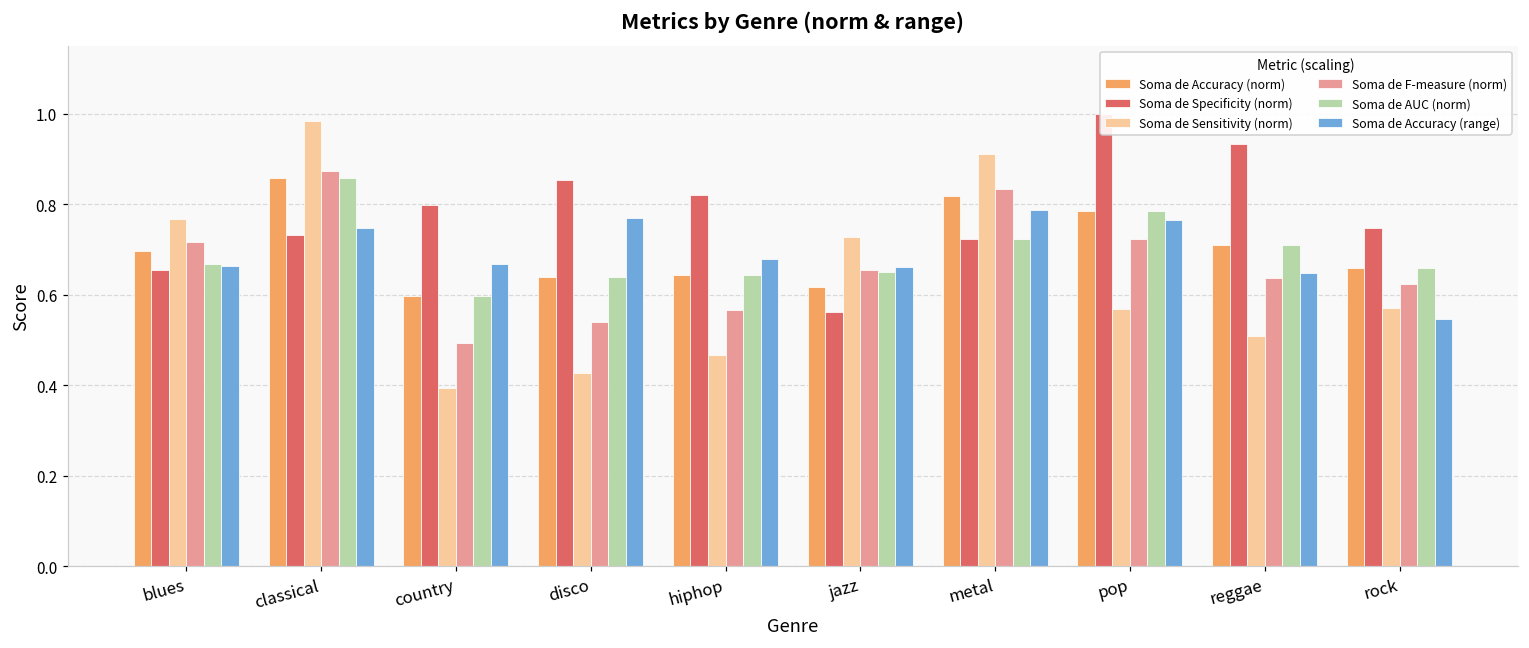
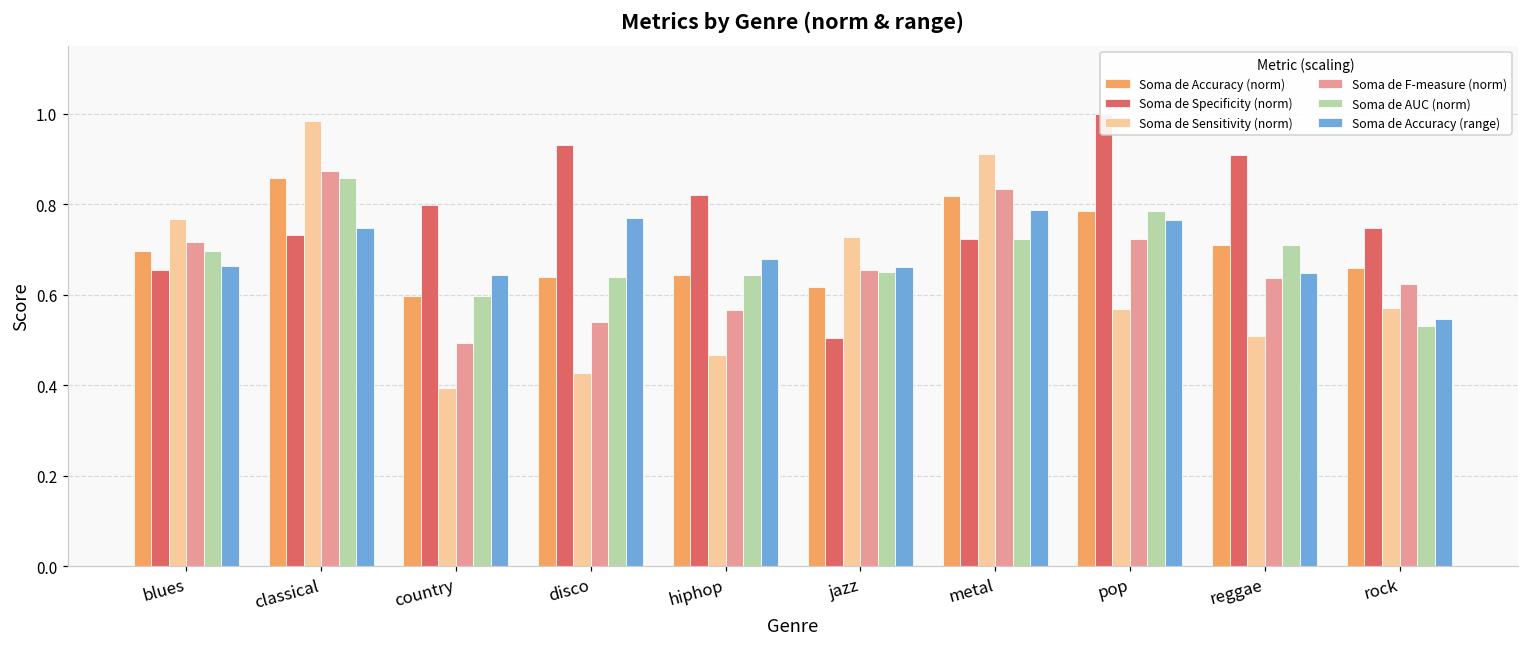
  {
    "Soma de Specificity (norm)": {
      "blues": 0.66,
      "classical": 0.73,
      "country": 0.80,
-     "disco": 0.85,
+     "disco": 0.93,
      "hiphop": 0.82,
-     "jazz": 0.56,
+     "jazz": 0.51,
      "metal": 0.72,
-     "reggae": 0.93,
+     "reggae": 0.91,
      "rock": 0.75
    },
    "Soma de AUC (norm)": {
-     "blues": 0.67,
+     "blues": 0.70,
      "classical": 0.86,
      "country": 0.60,
      "disco": 0.64,
      "hiphop": 0.64,
      "jazz": 0.65,
      "metal": 0.72,
      "pop": 0.78,
      "reggae": 0.71,
-     "rock": 0.66
+     "rock": 0.53
    },
    "Soma de Accuracy (range)": {
      "blues": 0.66,
      "classical": 0.75,
-     "country": 0.67,
+     "country": 0.64,
      "disco": 0.77,
      "hiphop": 0.68,
      "jazz": 0.66,
      "metal": 0.79,
      "pop": 0.77,
      "reggae": 0.65,
      "rock": 0.55
    }
  }
